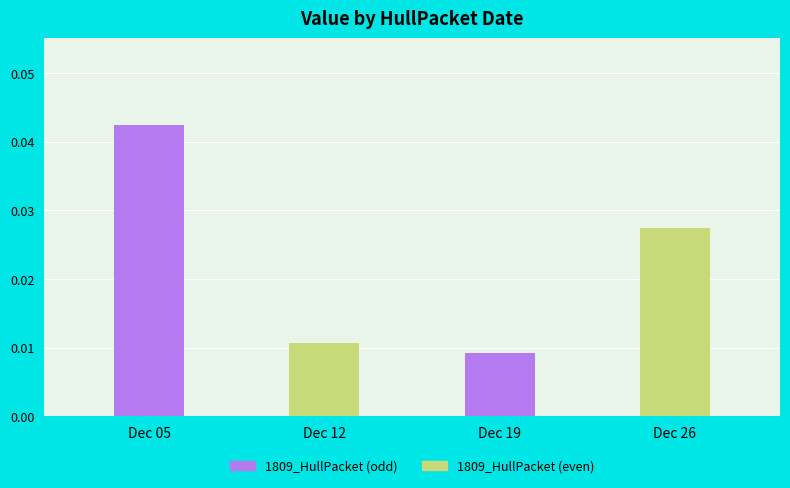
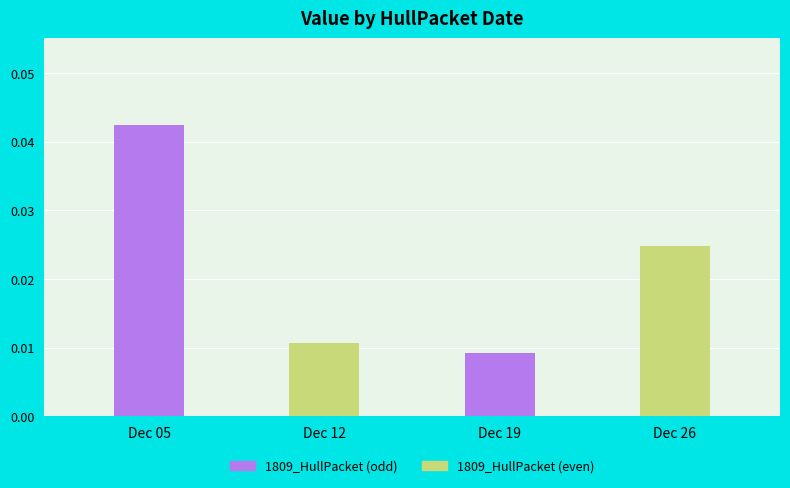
  {
    "Dec 05": 0.042,
    "Dec 12": 0.011,
    "Dec 19": 0.009,
-   "Dec 26": 0.027
+   "Dec 26": 0.025
  }
